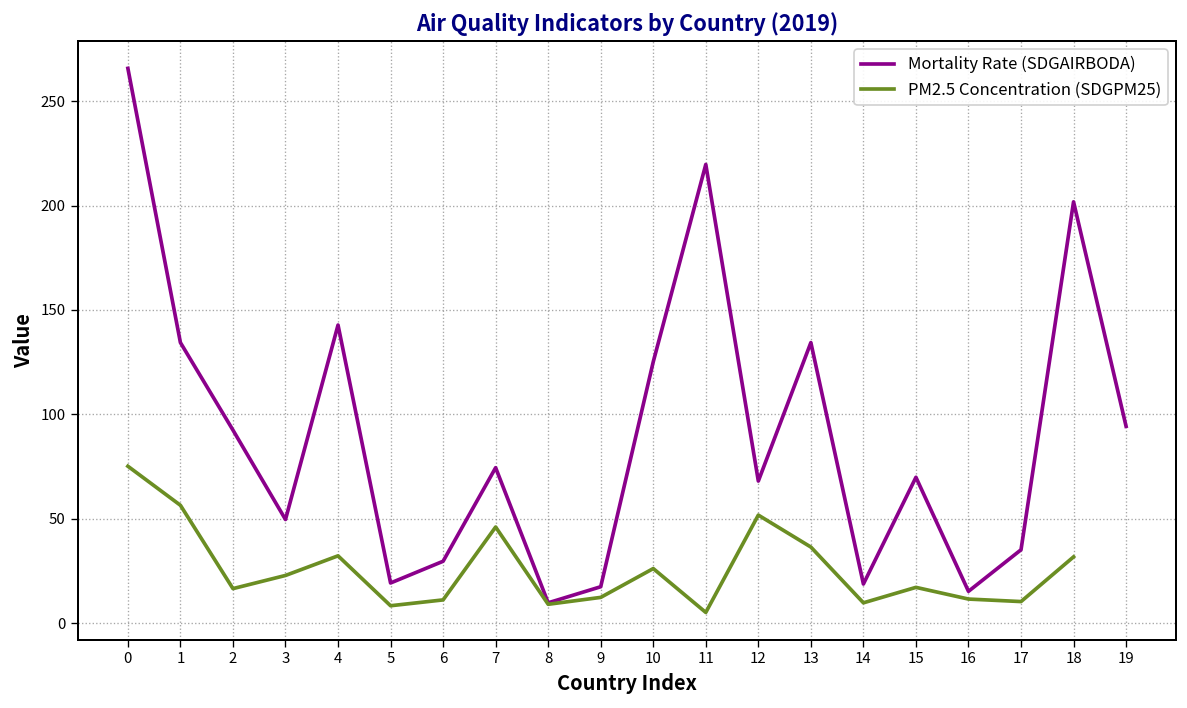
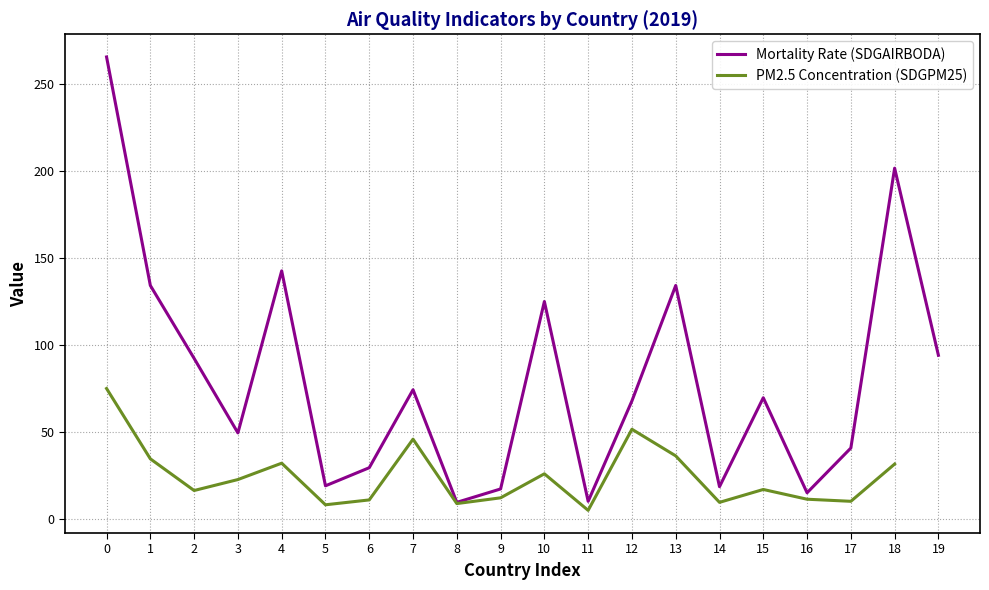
  {
    "Mortality Rate (SDGAIRBODA)": {
      "0": 266,
      "1": 134,
      "2": 93,
      "3": 50,
      "4": 143,
      "5": 19,
      "6": 30,
      "7": 75,
      "9": 18,
      "10": 125,
-     "11": 220,
+     "11": 10,
      "12": 68,
      "13": 134,
      "14": 19,
      "15": 70,
      "16": 15,
-     "17": 35,
+     "17": 41,
      "18": 202,
      "19": 94
    },
    "PM2.5 Concentration (SDGPM25)": {
      "0": 75,
-     "1": 57,
+     "1": 35,
      "2": 17,
      "3": 23,
      "4": 32,
      "5": 8,
      "6": 11,
      "7": 46,
      "9": 12,
      "10": 26,
      "11": 5,
      "12": 52,
      "13": 37,
      "14": 10,
      "15": 17,
      "16": 12,
      "17": 10,
      "18": 32
    }
  }
